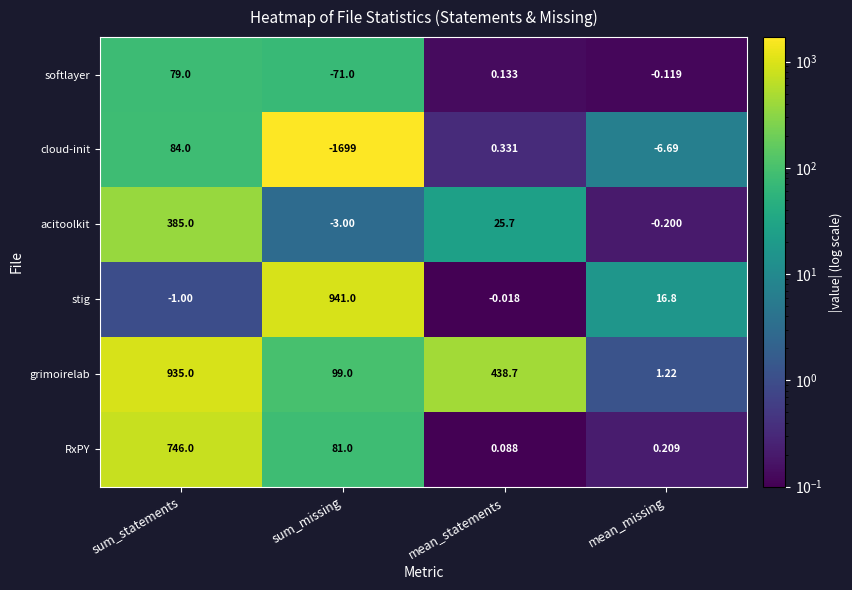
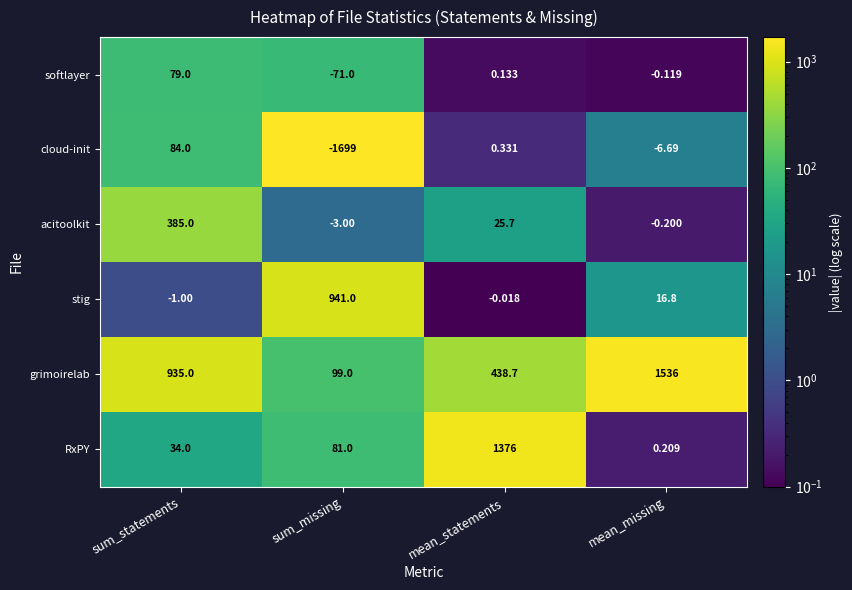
  {
    "softlayer": {
      "sum_statements": 79.0,
      "sum_missing": -71.0,
      "mean_statements": 0.133,
      "mean_missing": -0.119
    },
    "cloud-init": {
      "sum_statements": 84.0,
      "sum_missing": -1699,
      "mean_statements": 0.331,
      "mean_missing": -6.69
    },
    "acitoolkit": {
      "sum_statements": 385.0,
      "sum_missing": -3.00,
      "mean_statements": 25.7,
      "mean_missing": -0.200
    },
    "stig": {
      "sum_statements": -1.00,
      "sum_missing": 941.0,
      "mean_statements": -0.018,
      "mean_missing": 16.8
    },
    "grimoirelab": {
      "sum_statements": 935.0,
      "sum_missing": 99.0,
      "mean_statements": 438.7,
-     "mean_missing": 1.22
+     "mean_missing": 1536
    },
    "RxPY": {
-     "sum_statements": 746.0,
+     "sum_statements": 34.0,
      "sum_missing": 81.0,
-     "mean_statements": 0.088,
+     "mean_statements": 1376,
      "mean_missing": 0.209
    }
  }
